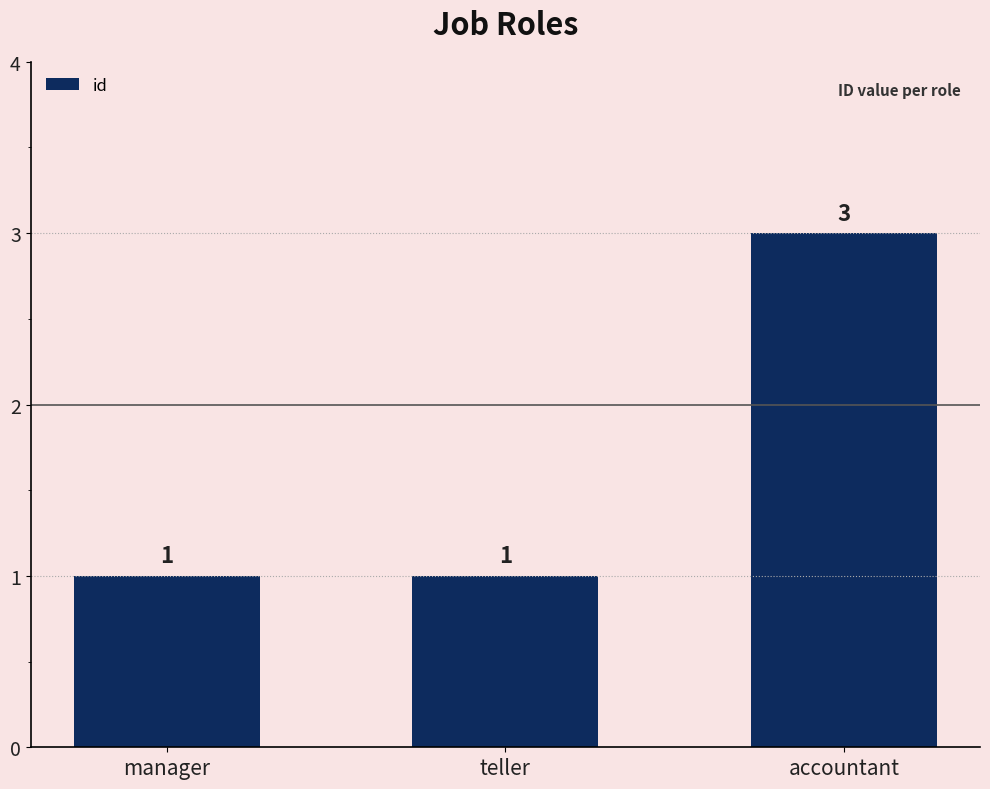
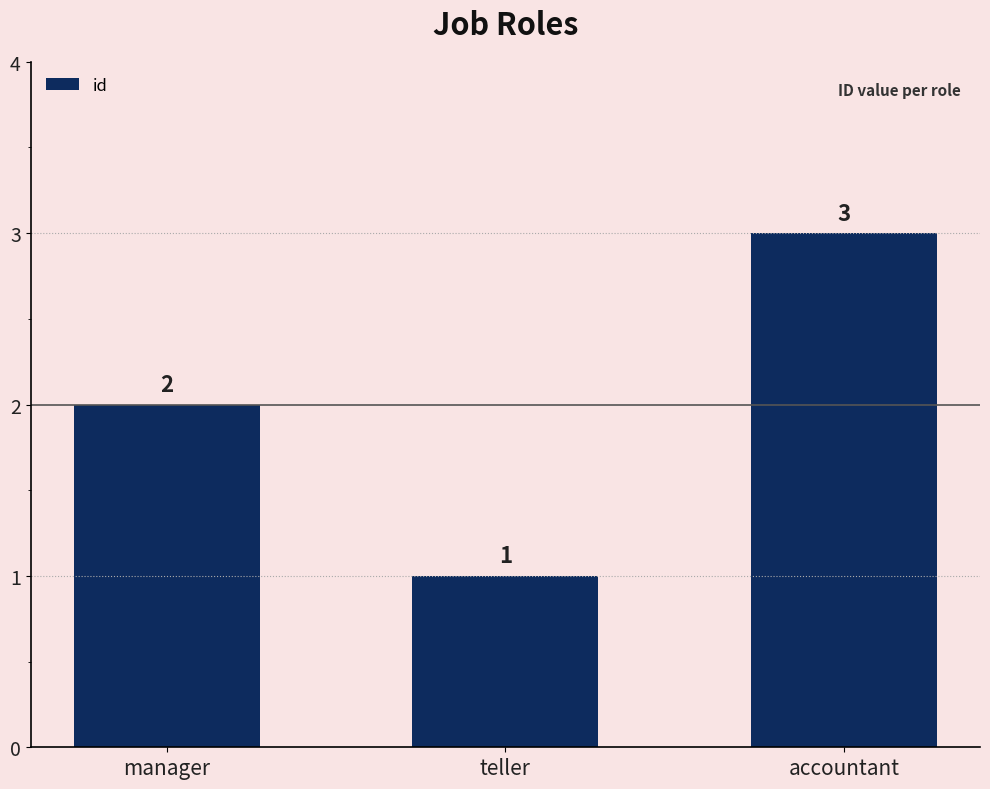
  {
-   "manager": 1,
+   "manager": 2,
    "teller": 1,
    "accountant": 3
  }
